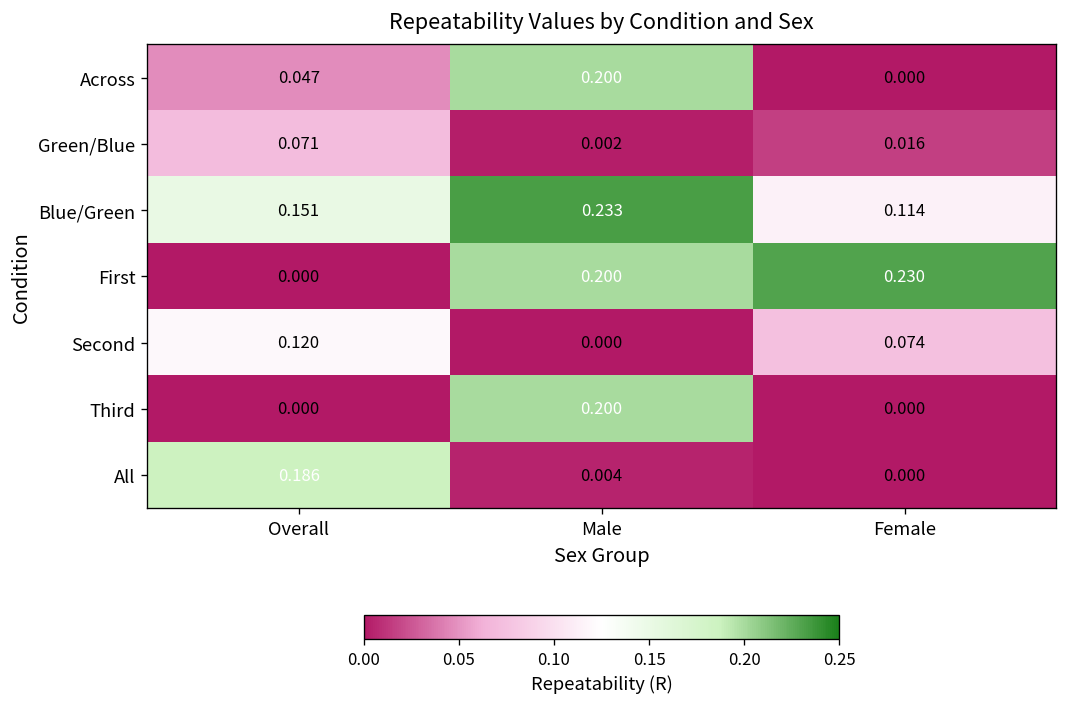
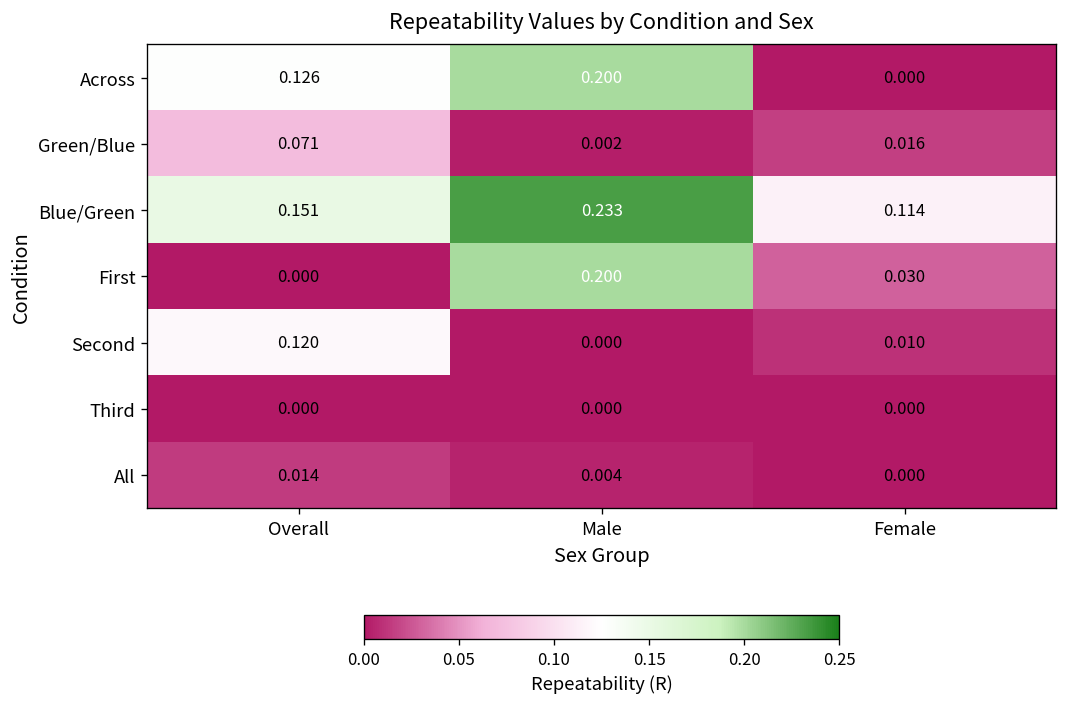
  {
    "Across": {
-     "Overall": 0.047,
+     "Overall": 0.126,
      "Male": 0.200,
      "Female": 0.000
    },
    "Green/Blue": {
      "Overall": 0.071,
      "Male": 0.002,
      "Female": 0.016
    },
    "Blue/Green": {
      "Overall": 0.151,
      "Male": 0.233,
      "Female": 0.114
    },
    "First": {
      "Overall": 0.000,
      "Male": 0.200,
-     "Female": 0.230
+     "Female": 0.030
    },
    "Second": {
      "Overall": 0.120,
      "Male": 0.000,
-     "Female": 0.074
+     "Female": 0.010
    },
    "Third": {
      "Overall": 0.000,
-     "Male": 0.200,
+     "Male": 0.000,
      "Female": 0.000
    },
    "All": {
-     "Overall": 0.186,
+     "Overall": 0.014,
      "Male": 0.004,
      "Female": 0.000
    }
  }
